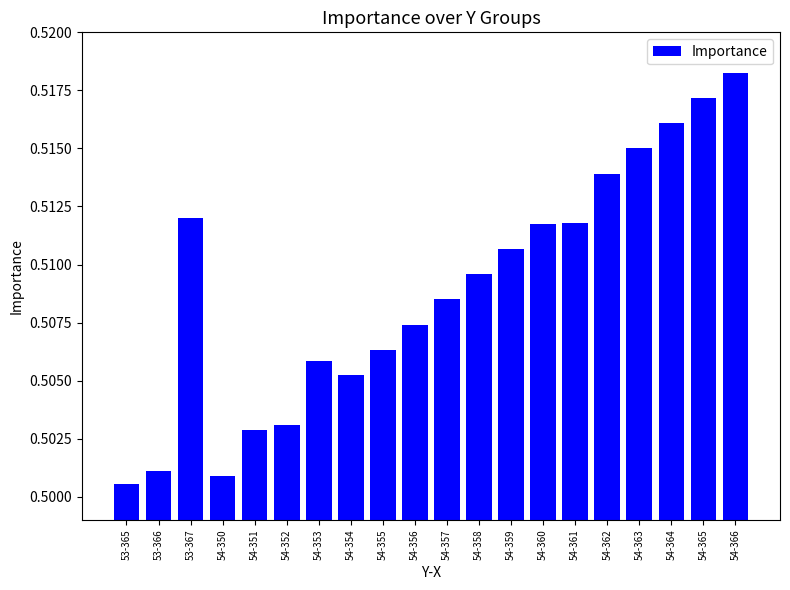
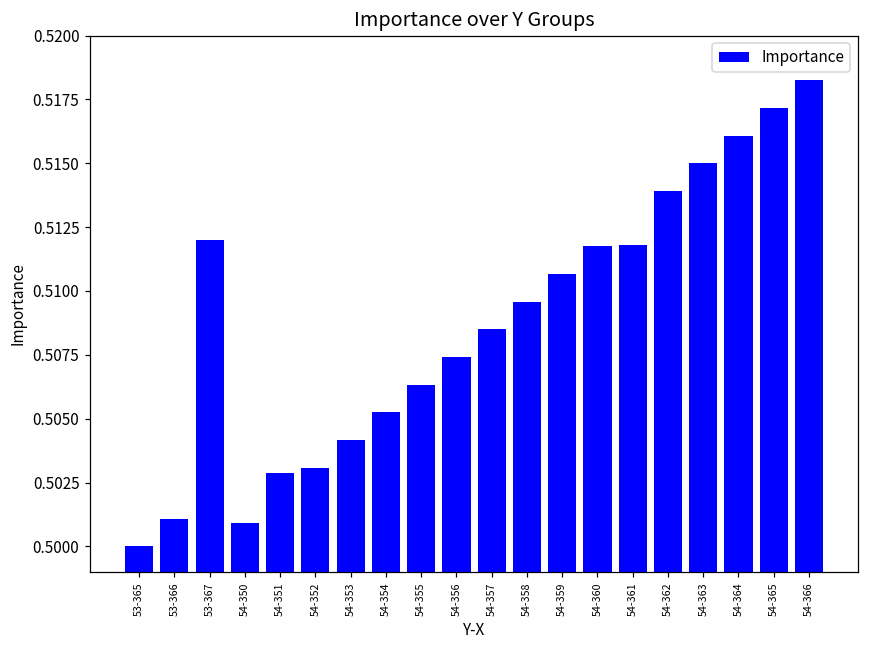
  {
-   "53-365": 0.5006,
+   "53-365": 0.5000,
    "53-366": 0.5011,
    "53-367": 0.5120,
    "54-350": 0.5009,
    "54-351": 0.5029,
    "54-352": 0.5031,
-   "54-353": 0.5058,
+   "54-353": 0.5042,
    "54-354": 0.5052,
    "54-355": 0.5063,
    "54-356": 0.5074,
    "54-357": 0.5085,
    "54-358": 0.5096,
    "54-359": 0.5107,
    "54-360": 0.5117,
    "54-361": 0.5118,
    "54-362": 0.5139,
    "54-363": 0.5150,
    "54-364": 0.5161,
    "54-365": 0.5172,
    "54-366": 0.5183
  }
